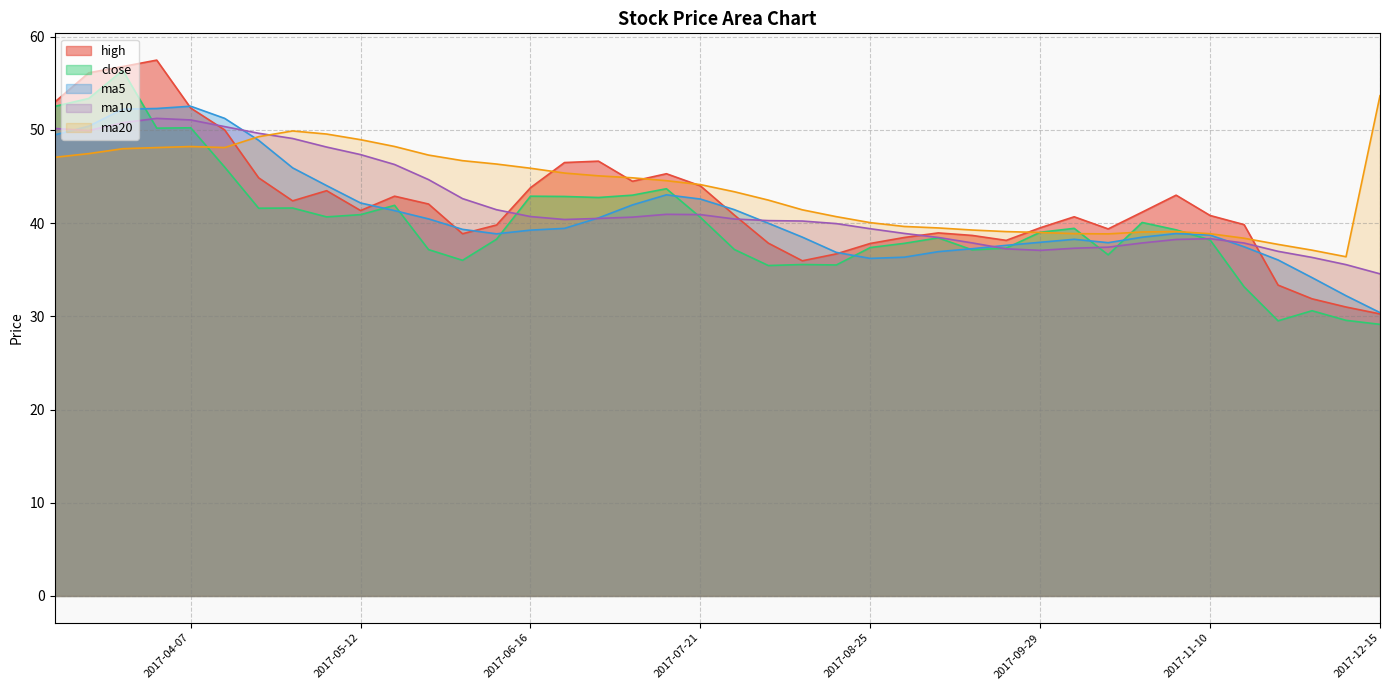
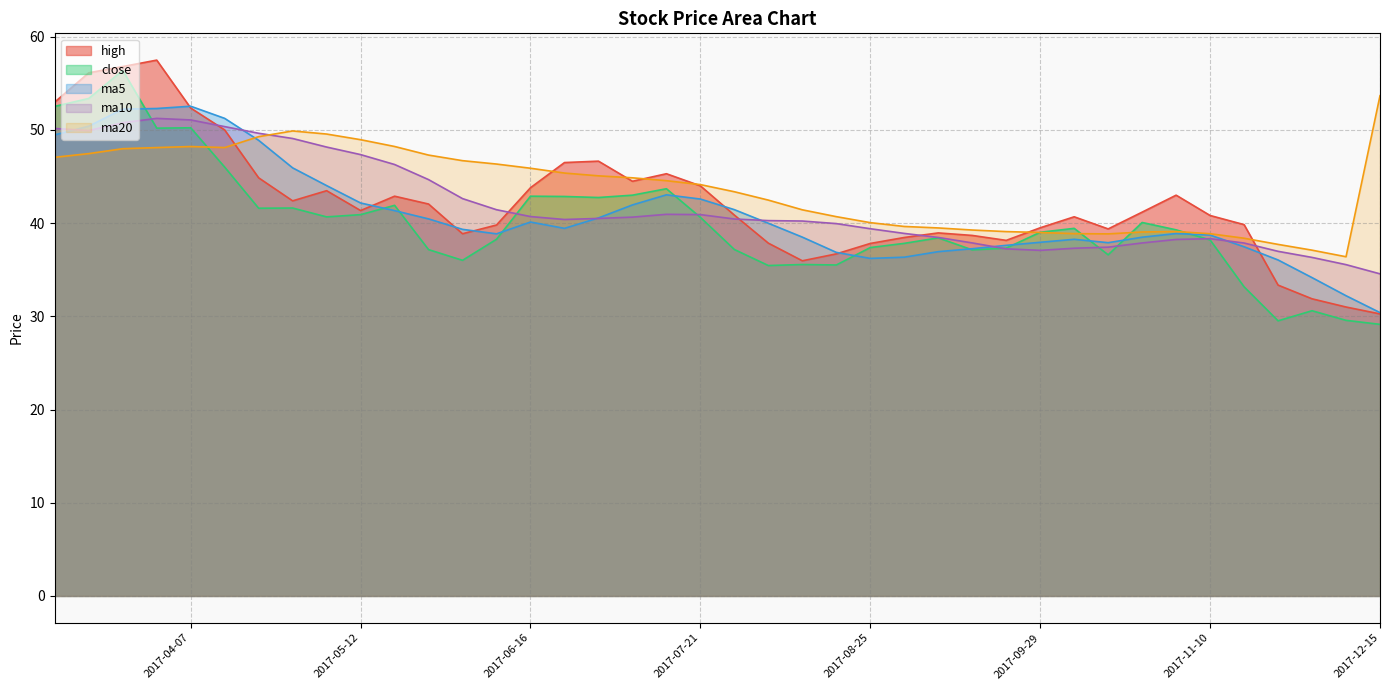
  {
    "high": {
      "2017-05-12": 41,
      "2017-06-16": 44,
      "2017-08-25": 38,
      "2017-09-29": 40,
      "2017-11-10": 41
    },
    "close": {
      "2017-04-07": 50,
      "2017-05-12": 41,
      "2017-06-16": 43,
      "2017-07-21": 41,
      "2017-08-25": 37,
      "2017-12-15": 29
    },
    "ma5": {
      "2017-05-12": 42,
-     "2017-06-16": 39,
+     "2017-06-16": 40,
      "2017-07-21": 43,
      "2017-08-25": 36,
      "2017-09-29": 38
    },
    "ma10": {
      "2017-04-07": 51,
      "2017-05-12": 47,
      "2017-06-16": 41,
      "2017-07-21": 41,
      "2017-08-25": 39,
      "2017-09-29": 37,
      "2017-12-15": 35
    },
    "ma20": {
      "2017-04-07": 48,
      "2017-05-12": 49,
      "2017-06-16": 46,
      "2017-08-25": 40,
      "2017-12-15": 54
    }
  }
